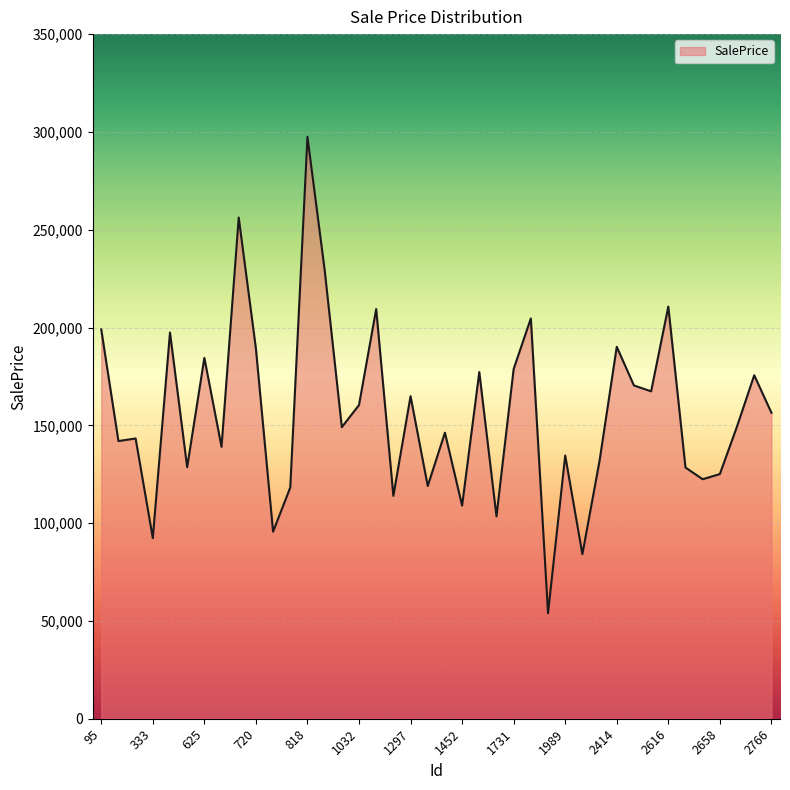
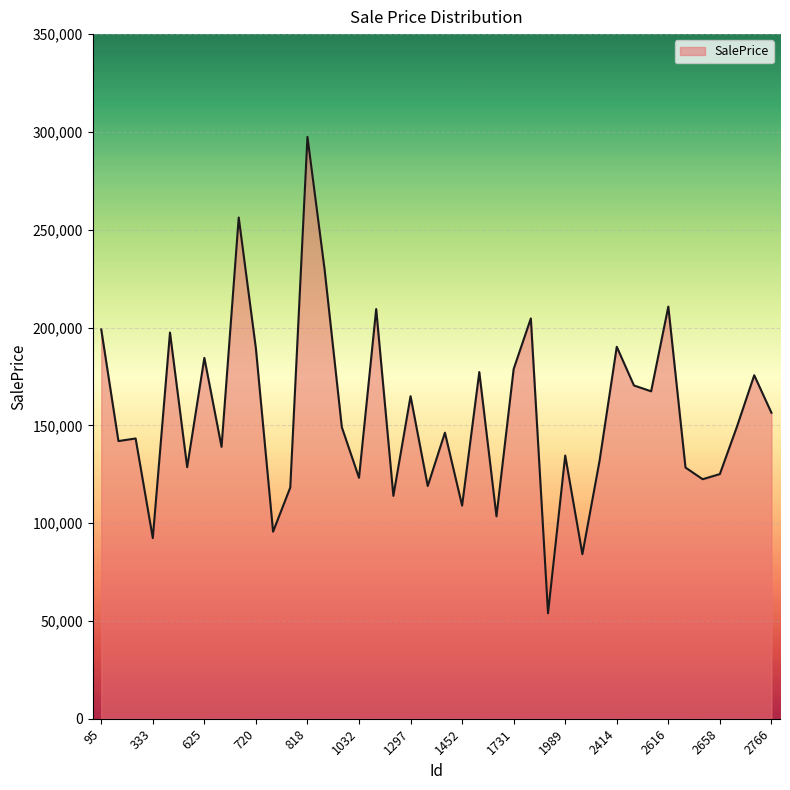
  {
-   "1032": "160,000",
+   "1032": "123,000",
    "1989": "135,000",
    "2616": "211,000",
    "2658": "125,000"
  }
